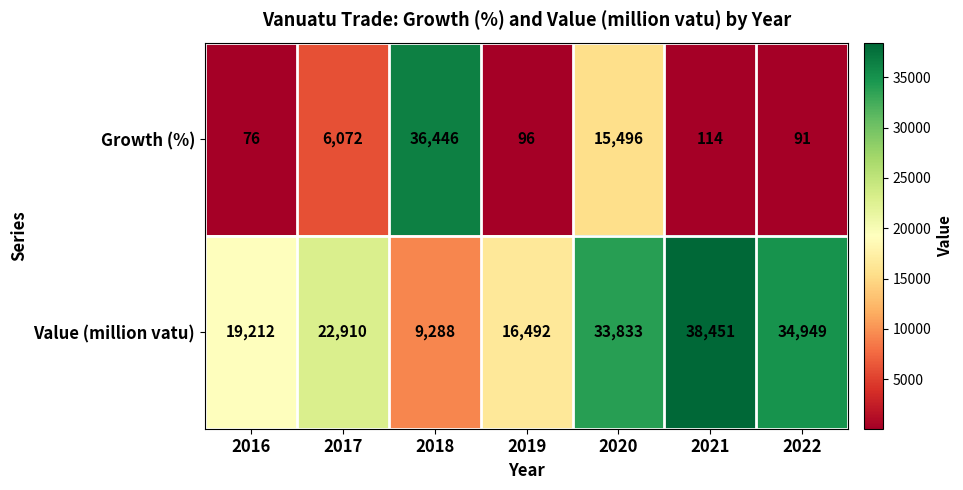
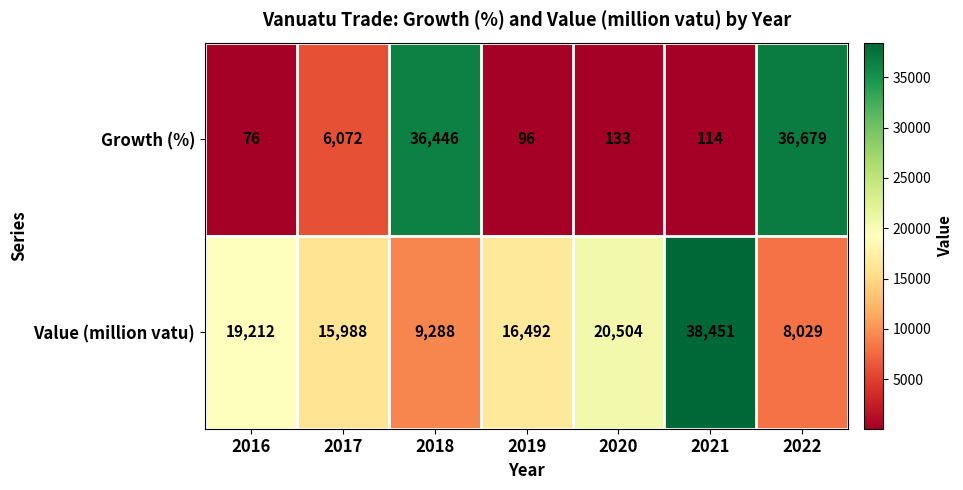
  {
    "Growth (%)": {
      "2016": "76",
      "2017": "6,072",
      "2018": "36,446",
      "2019": "96",
-     "2020": "15,496",
+     "2020": "133",
      "2021": "114",
-     "2022": "91"
+     "2022": "36,679"
    },
    "Value (million vatu)": {
      "2016": "19,212",
-     "2017": "22,910",
+     "2017": "15,988",
      "2018": "9,288",
      "2019": "16,492",
-     "2020": "33,833",
+     "2020": "20,504",
      "2021": "38,451",
-     "2022": "34,949"
+     "2022": "8,029"
    }
  }
